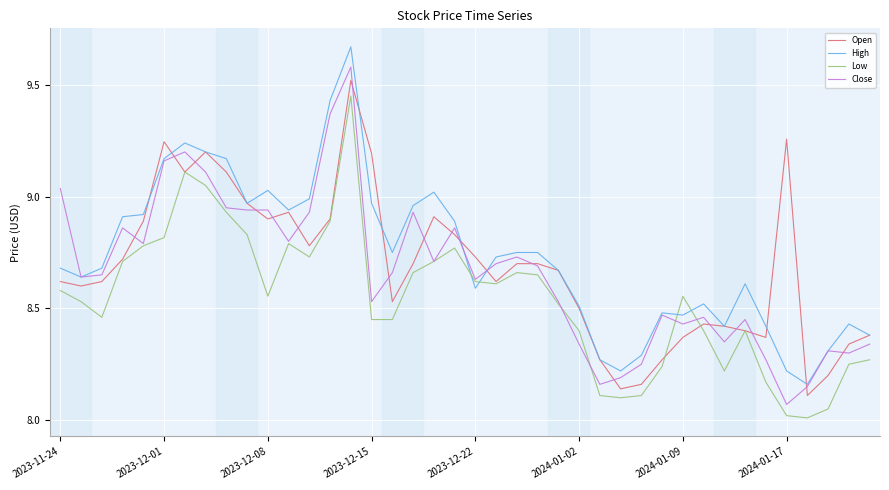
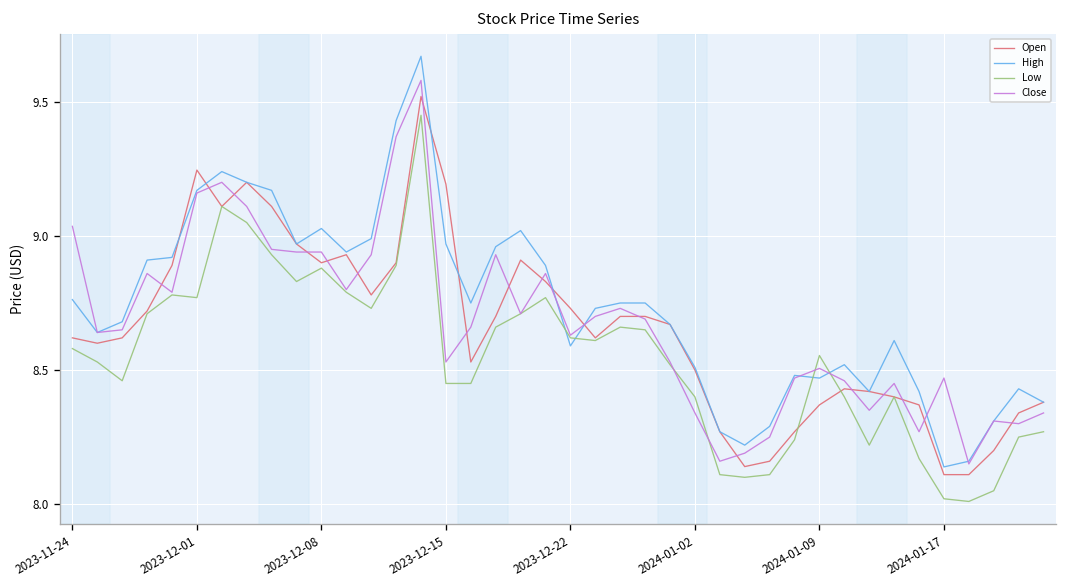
  {
    "Open": {
      "2023-11-24": 8.62,
      "2023-12-01": 9.25,
      "2023-12-08": 8.90,
      "2023-12-15": 9.19,
      "2023-12-22": 8.73,
      "2024-01-09": 8.37,
-     "2024-01-17": 9.26
+     "2024-01-17": 8.11
    },
    "High": {
-     "2023-11-24": 8.68,
+     "2023-11-24": 8.76,
      "2023-12-08": 9.03,
      "2023-12-15": 8.97,
      "2023-12-22": 8.59,
      "2024-01-09": 8.47,
-     "2024-01-17": 8.22
+     "2024-01-17": 8.14
    },
    "Low": {
      "2023-11-24": 8.58,
-     "2023-12-01": 8.82,
-     "2023-12-08": 8.55,
+     "2023-12-01": 8.77,
+     "2023-12-08": 8.88,
      "2023-12-15": 8.45,
      "2024-01-02": 8.40,
      "2024-01-09": 8.55,
      "2024-01-17": 8.02
    },
    "Close": {
      "2023-11-24": 9.04,
      "2023-12-08": 8.94,
      "2023-12-15": 8.53,
      "2024-01-02": 8.34,
-     "2024-01-09": 8.43,
-     "2024-01-17": 8.07
+     "2024-01-09": 8.51,
+     "2024-01-17": 8.47
    }
  }
